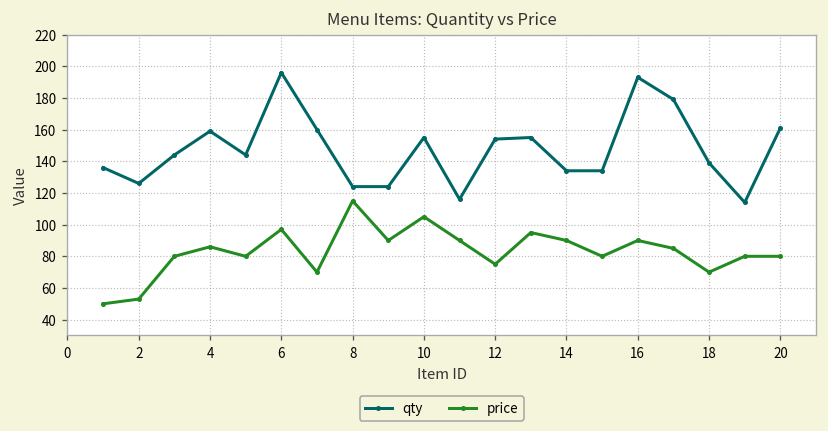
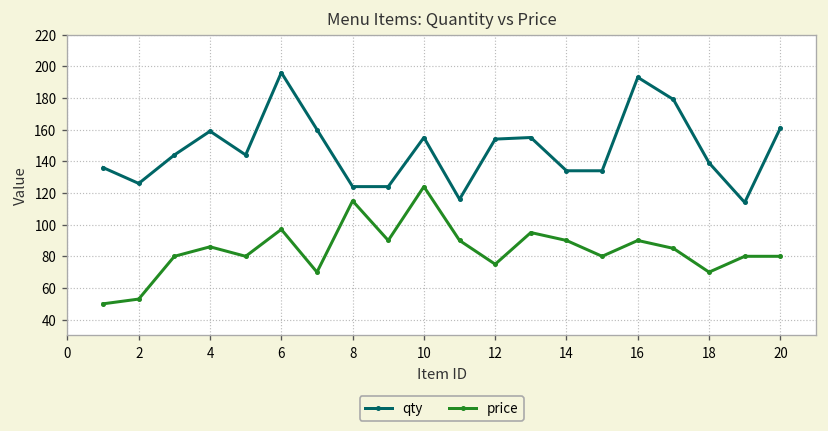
  {
    "qty": {
      "2": 126,
      "4": 159,
      "6": 196,
      "8": 124,
      "10": 155,
      "12": 154,
      "14": 134,
      "16": 193,
      "18": 139,
      "20": 161
    },
    "price": {
      "2": 53,
      "4": 86,
      "6": 97,
      "8": 115,
-     "10": 105,
+     "10": 124,
      "12": 75,
      "14": 90,
      "16": 90,
      "18": 70,
      "20": 80
    }
  }
